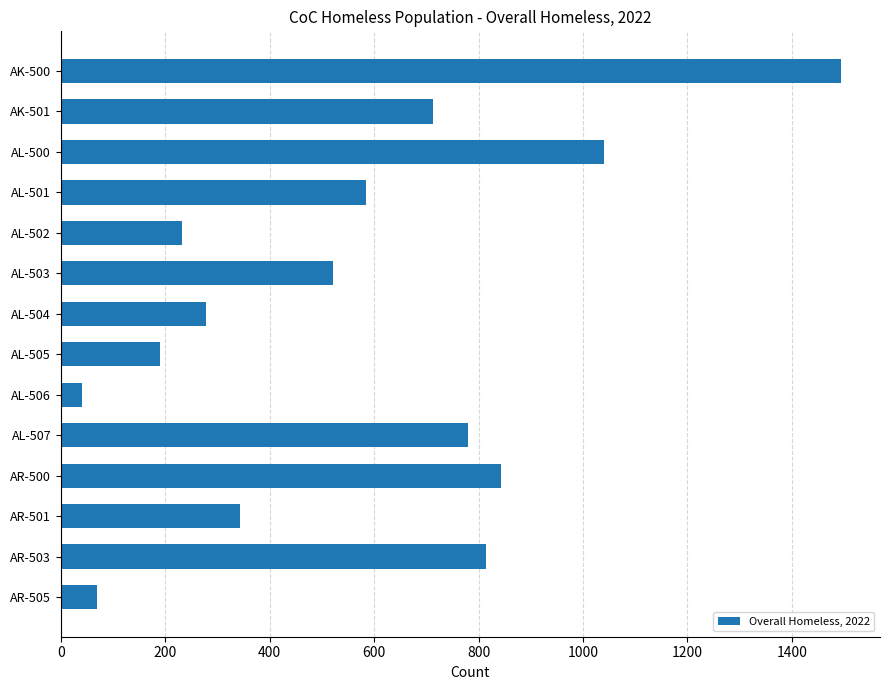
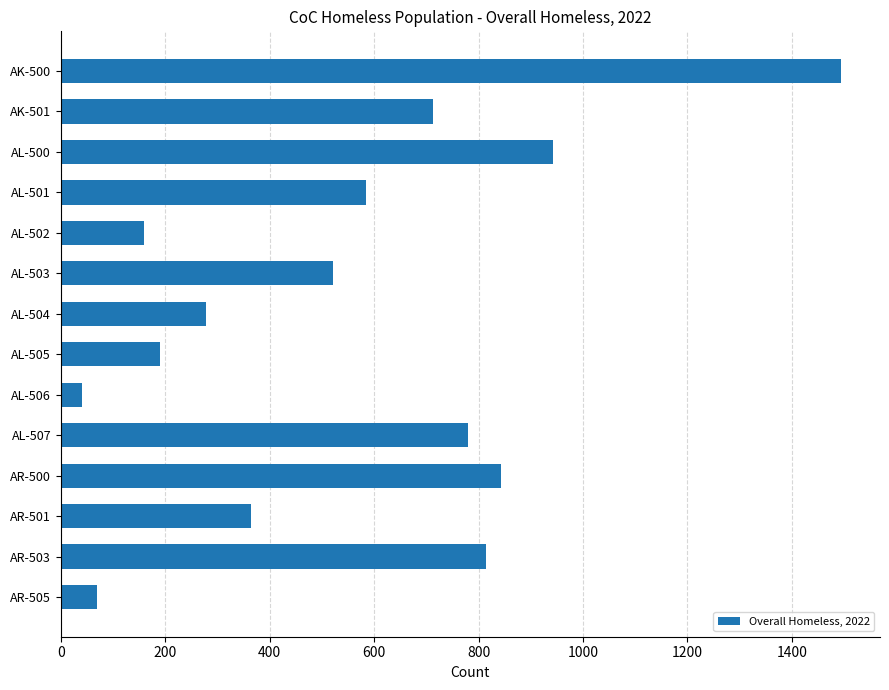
  {
    "AK-500": 1490,
    "AK-501": 710,
-   "AL-500": 1040,
+   "AL-500": 940,
    "AL-501": 590,
-   "AL-502": 230,
+   "AL-502": 160,
    "AL-503": 520,
    "AL-504": 280,
    "AL-505": 190,
    "AL-506": 40,
    "AL-507": 780,
    "AR-500": 840,
-   "AR-501": 340,
+   "AR-501": 360,
    "AR-503": 810,
    "AR-505": 70
  }
